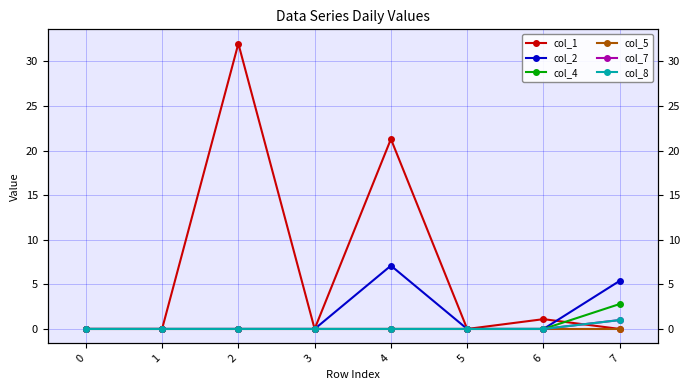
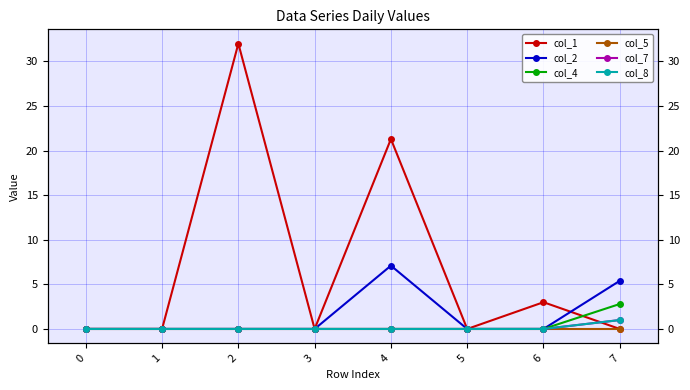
  {
    "col_1": {
      "2": 32,
      "4": 21,
-     "6": 1
+     "6": 3
    },
    "col_2": {
      "4": 7,
      "7": 5
    },
    "col_4": {
      "7": 3
    },
    "col_8": {
      "7": 1
    }
  }
